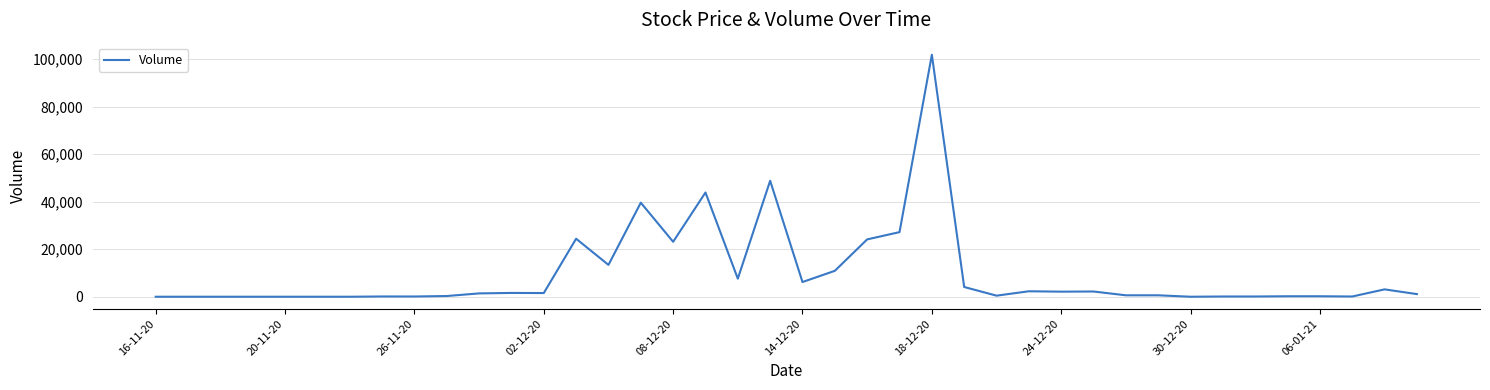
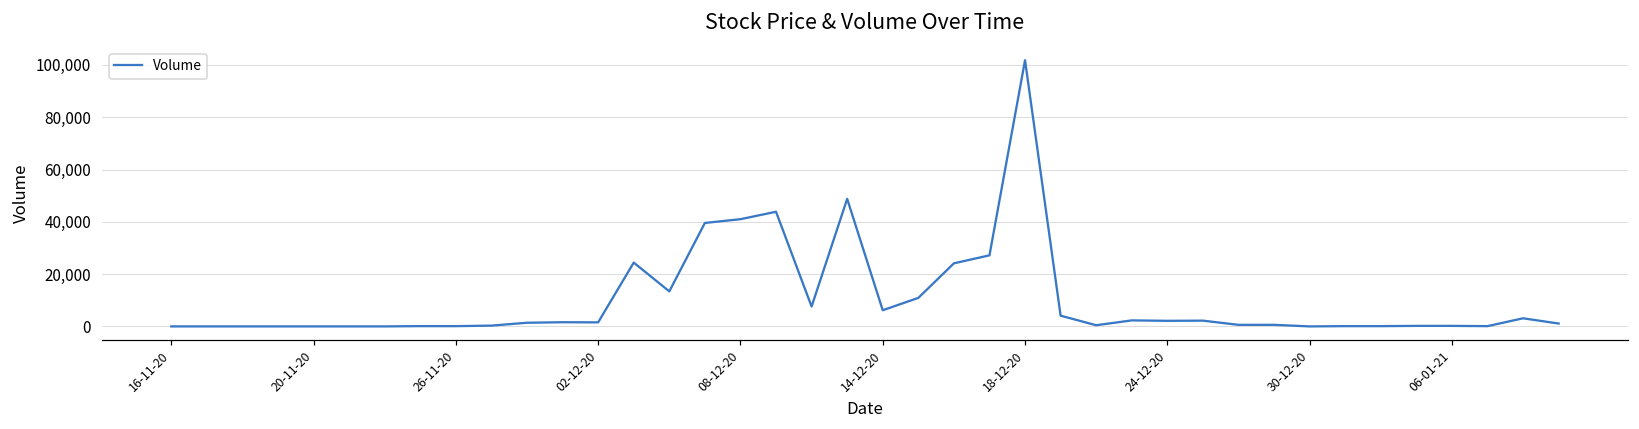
  {
    "16-11-20": "0",
    "20-11-20": "0",
    "26-11-20": "0",
    "02-12-20": "2,000",
-   "08-12-20": "23,000",
+   "08-12-20": "41,000",
    "14-12-20": "6,000",
    "18-12-20": "102,000",
    "24-12-20": "2,000",
    "30-12-20": "0",
    "06-01-21": "0"
  }
